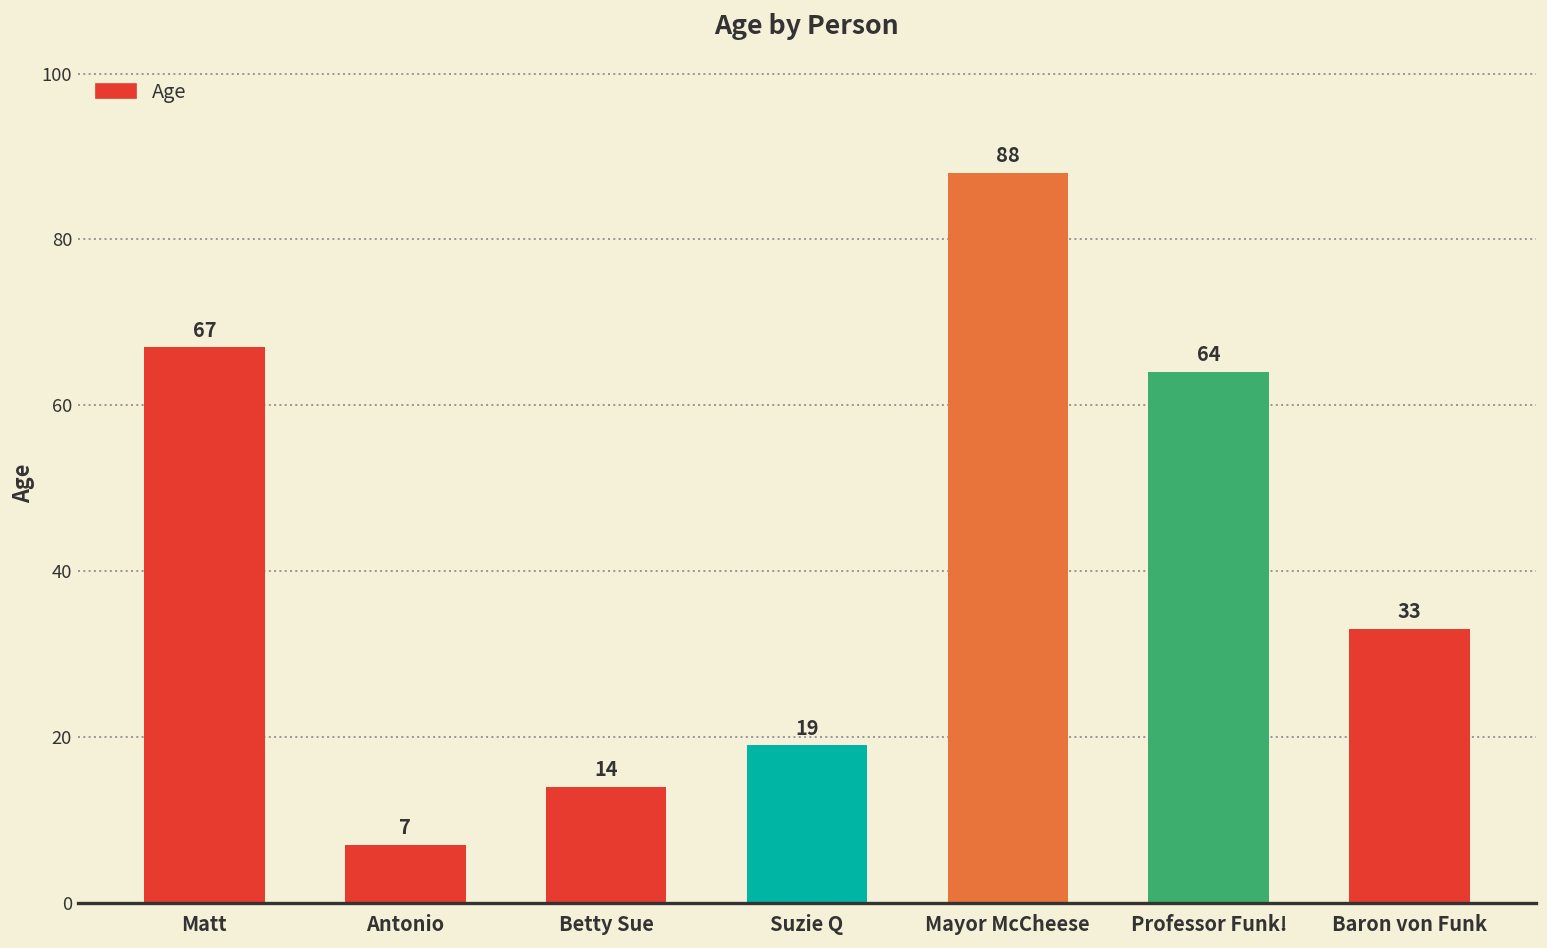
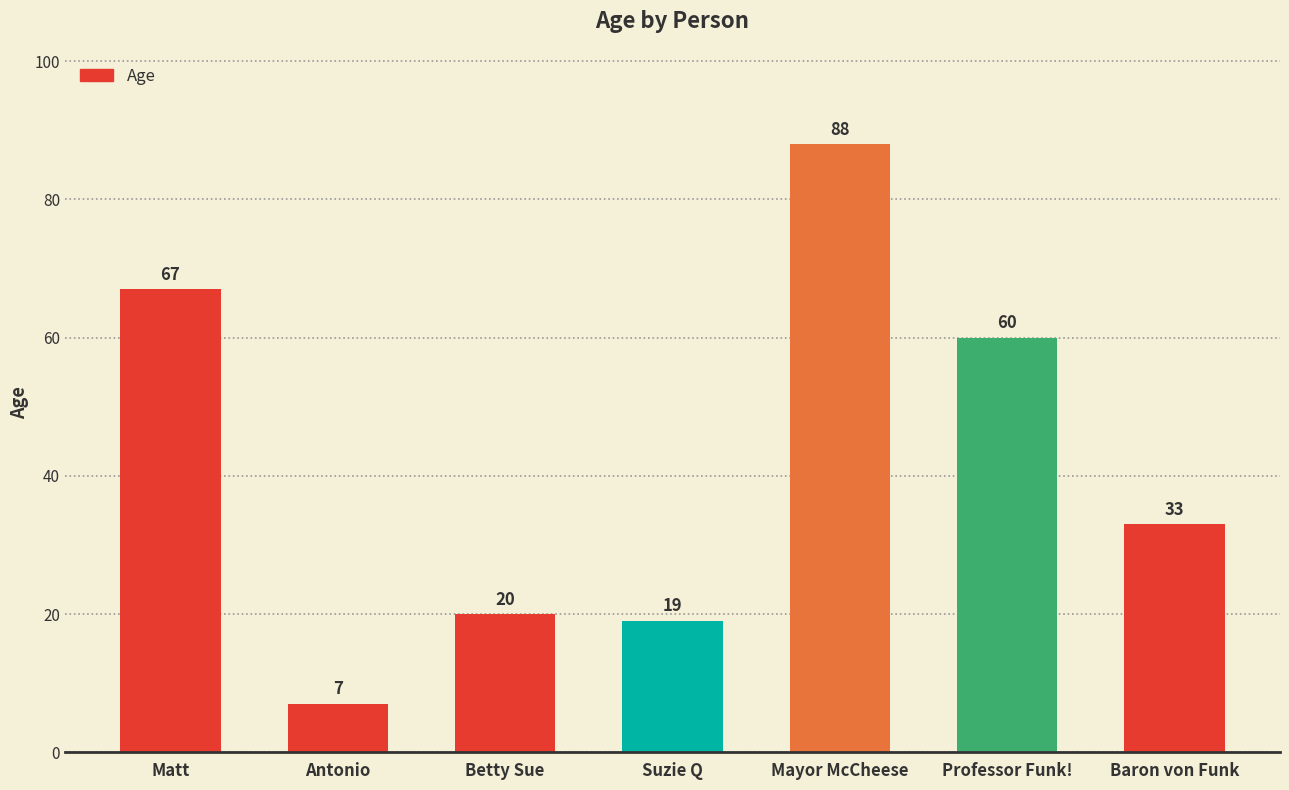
  {
    "Matt": 67,
    "Antonio": 7,
-   "Betty Sue": 14,
+   "Betty Sue": 20,
    "Suzie Q": 19,
    "Mayor McCheese": 88,
-   "Professor Funk!": 64,
+   "Professor Funk!": 60,
    "Baron von Funk": 33
  }
